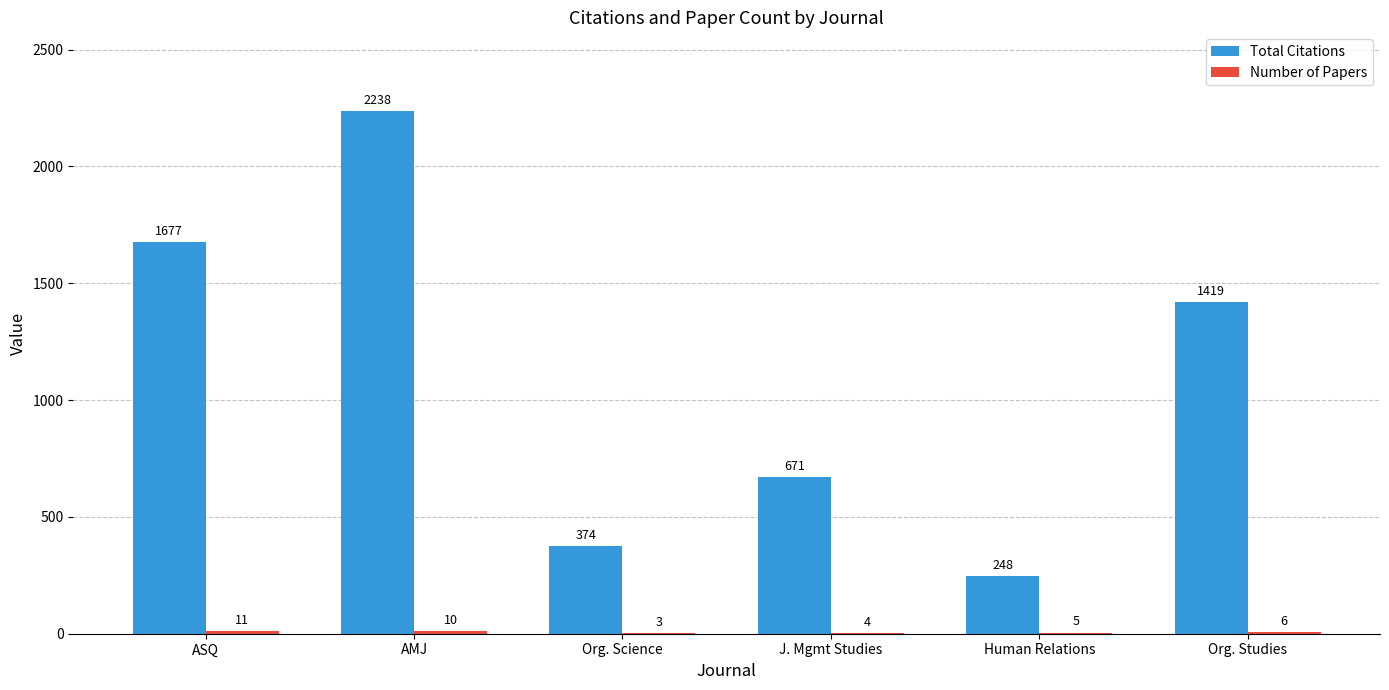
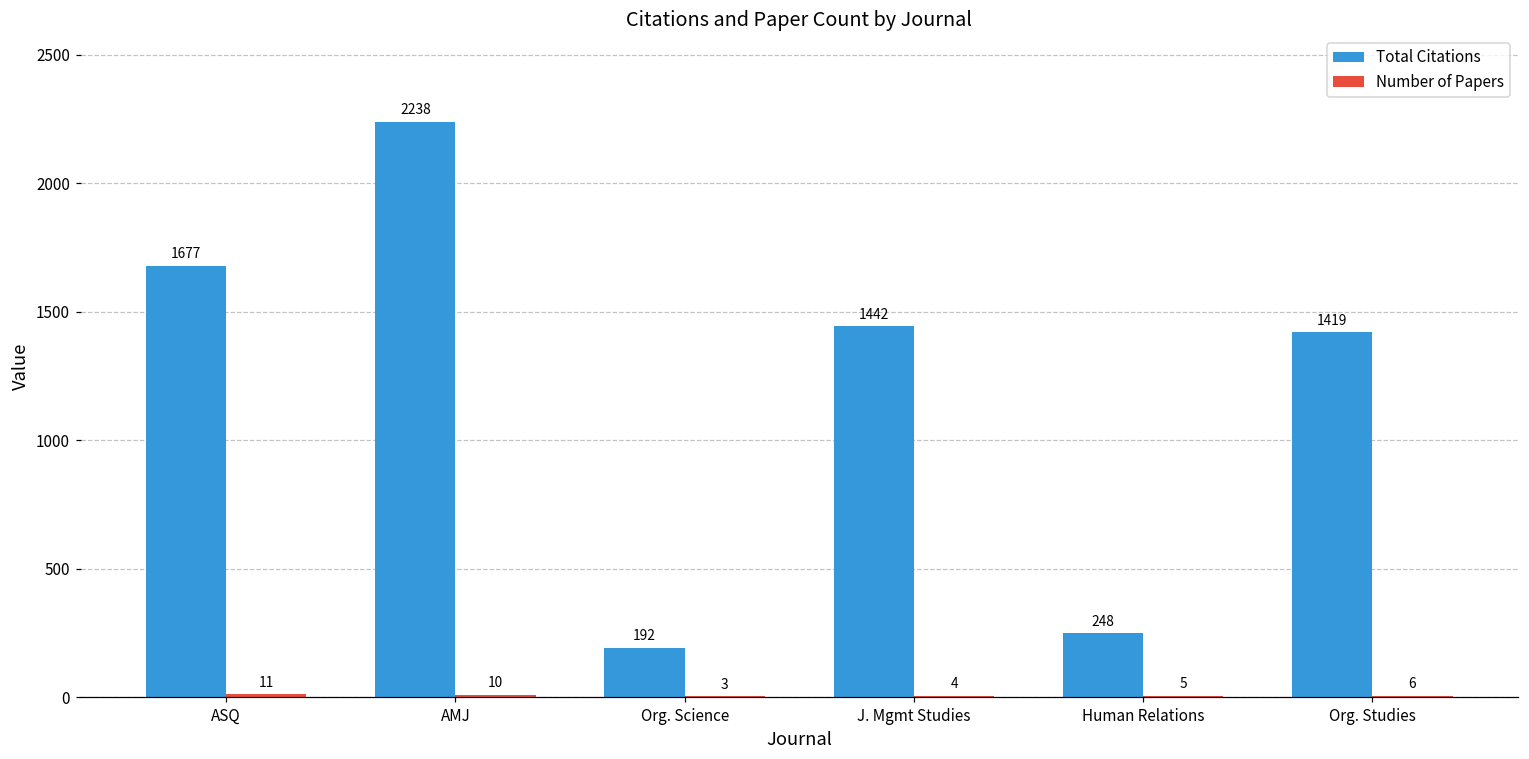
  {
    "Total Citations": {
      "ASQ": 1677,
      "AMJ": 2238,
-     "Org. Science": 374,
-     "J. Mgmt Studies": 671,
+     "Org. Science": 192,
+     "J. Mgmt Studies": 1442,
      "Human Relations": 248,
      "Org. Studies": 1419
    },
    "Number of Papers": {
      "ASQ": 11,
      "AMJ": 10,
      "Org. Science": 3,
      "J. Mgmt Studies": 4,
      "Human Relations": 5,
      "Org. Studies": 6
    }
  }
